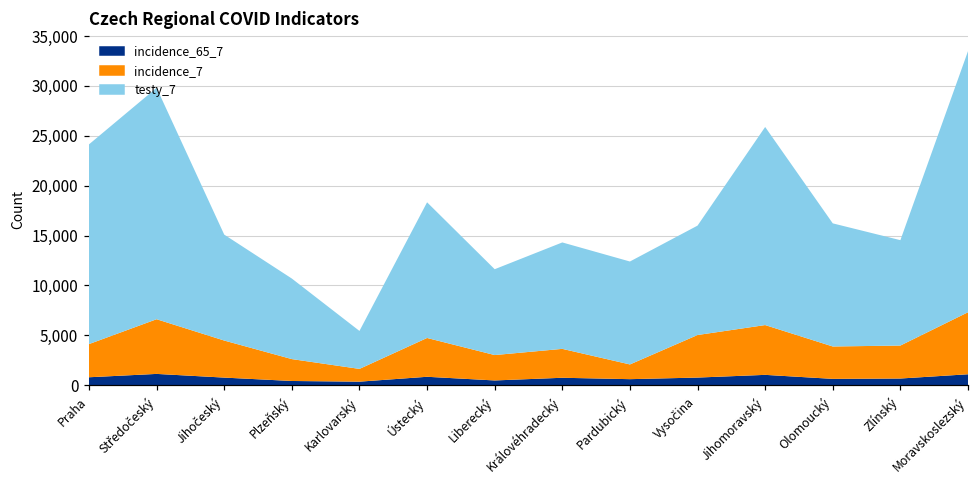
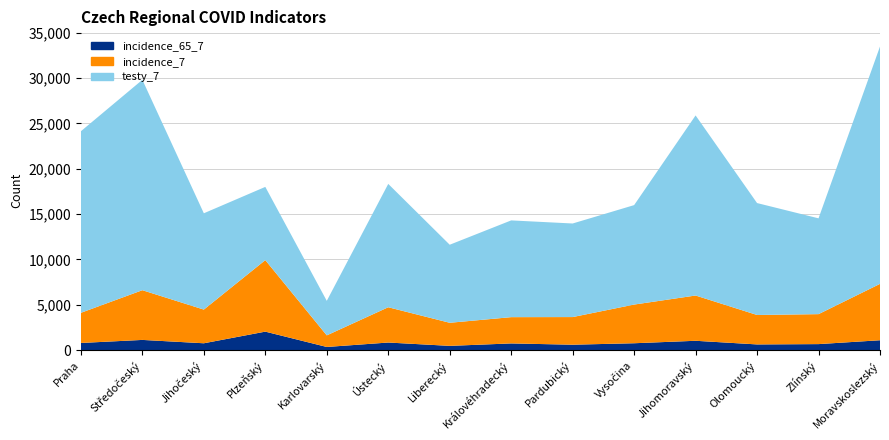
  {
    "incidence_65_7": {
-     "Plzeňský": "0"
+     "Plzeňský": "2,000"
    },
    "incidence_7": {
-     "Plzeňský": "2,000",
-     "Pardubický": "1,000"
+     "Plzeňský": "8,000",
+     "Pardubický": "3,000"
    },
    "testy_7": {
      "Praha": "20,000",
      "Středočeský": "23,000",
      "Jihočeský": "11,000",
      "Plzeňský": "8,000",
      "Karlovarský": "4,000",
      "Ústecký": "14,000",
      "Liberecký": "9,000",
      "Královéhradecký": "11,000",
      "Pardubický": "10,000",
      "Vysočina": "11,000",
      "Jihomoravský": "20,000",
      "Olomoucký": "12,000",
      "Zlínský": "11,000",
      "Moravskoslezský": "26,000"
    }
  }
